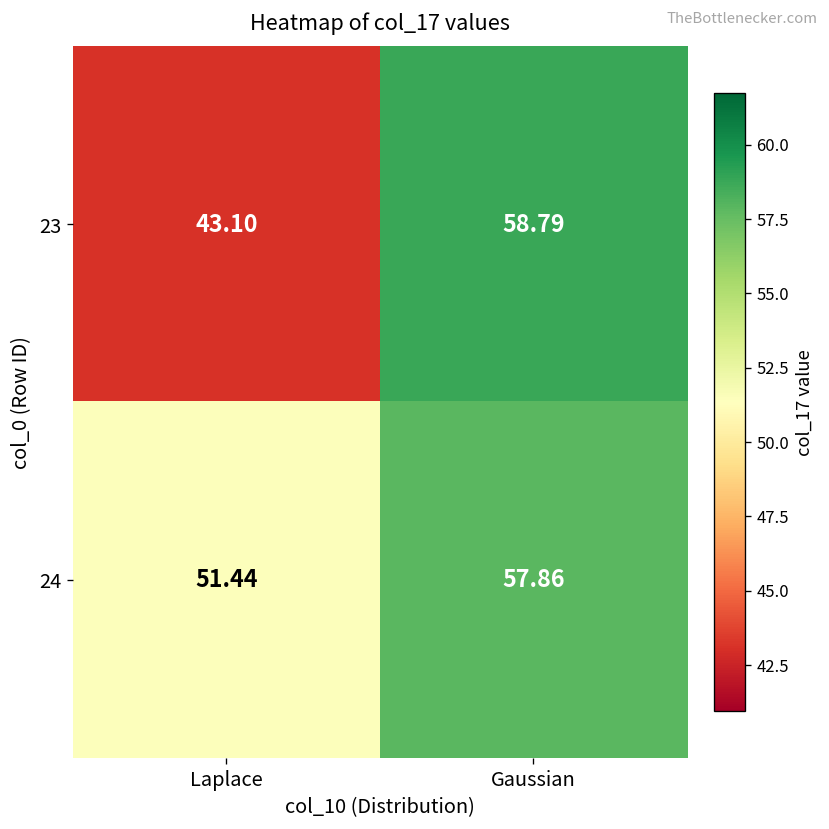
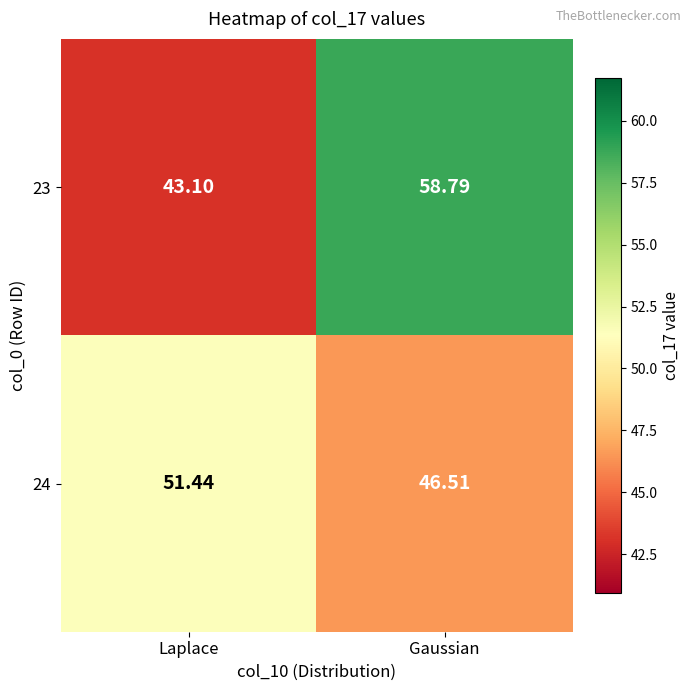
  {
    "23": {
      "Laplace": 43.10,
      "Gaussian": 58.79
    },
    "24": {
      "Laplace": 51.44,
-     "Gaussian": 57.86
+     "Gaussian": 46.51
    }
  }
